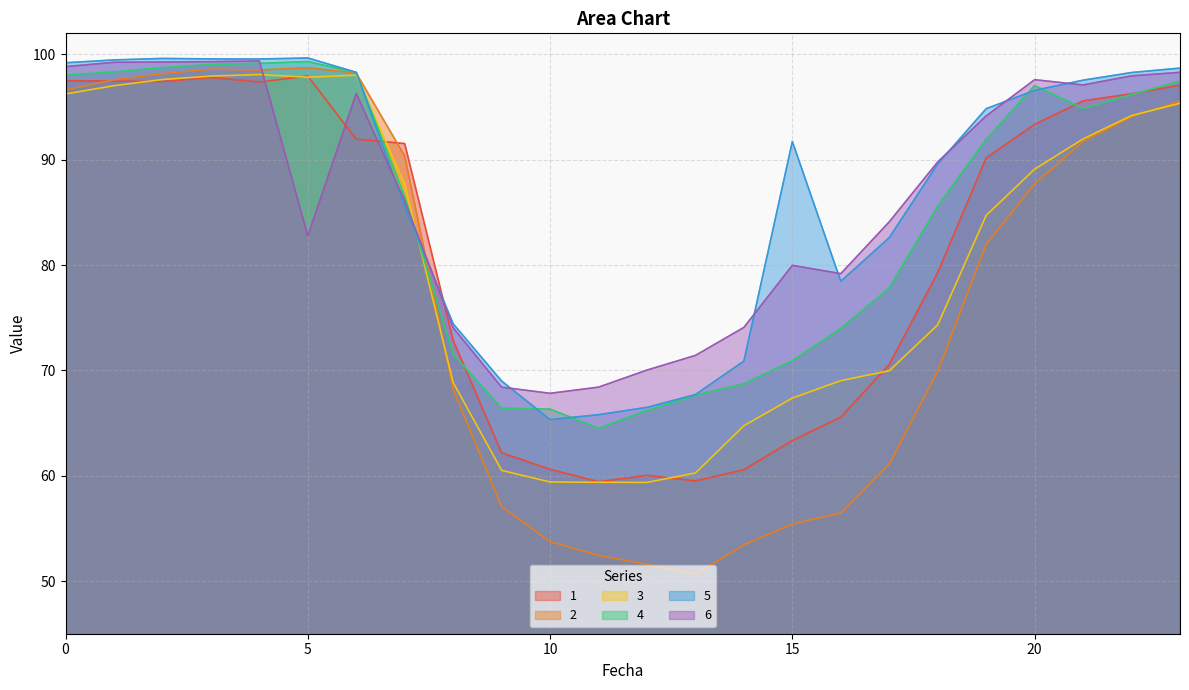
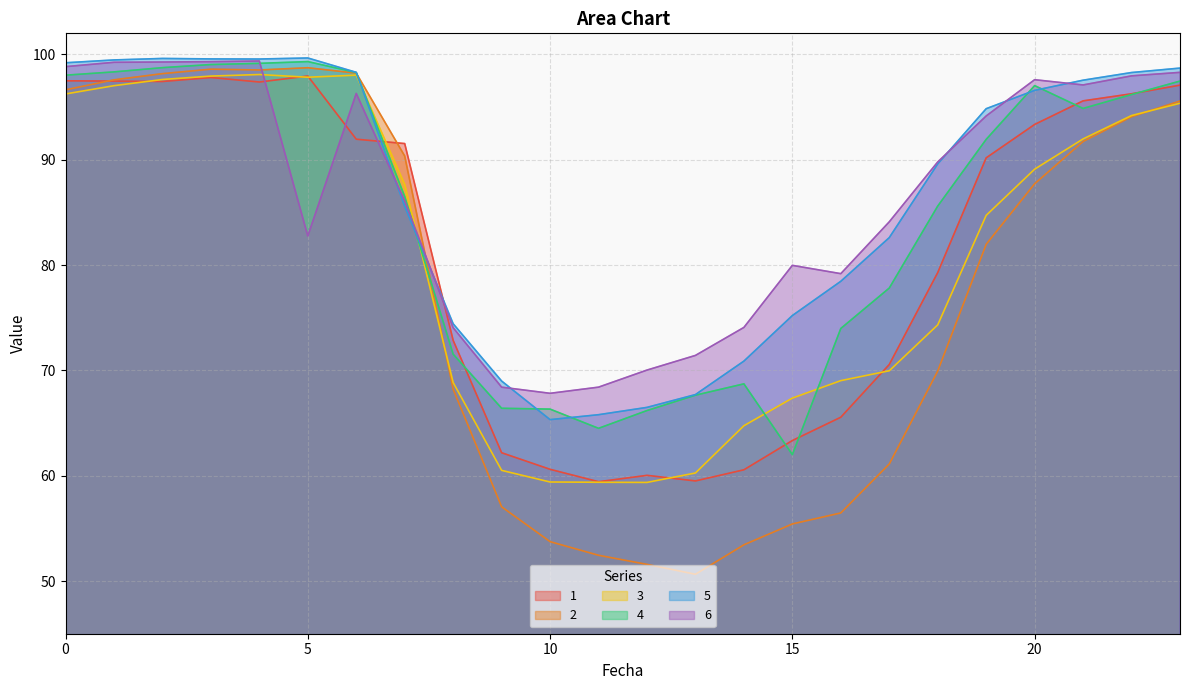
  {
    "4": {
      "0": 98.0,
      "5": 99.3,
      "10": 66.3,
-     "15": 70.9,
+     "15": 62.0,
      "20": 97.0
    },
    "5": {
      "0": 99.2,
      "5": 99.7,
      "10": 65.3,
-     "15": 91.7,
+     "15": 75.2,
      "20": 96.6
    },
    "6": {
      "0": 98.8,
      "5": 82.8,
      "10": 67.8,
      "15": 80.0,
      "20": 97.6
    }
  }
